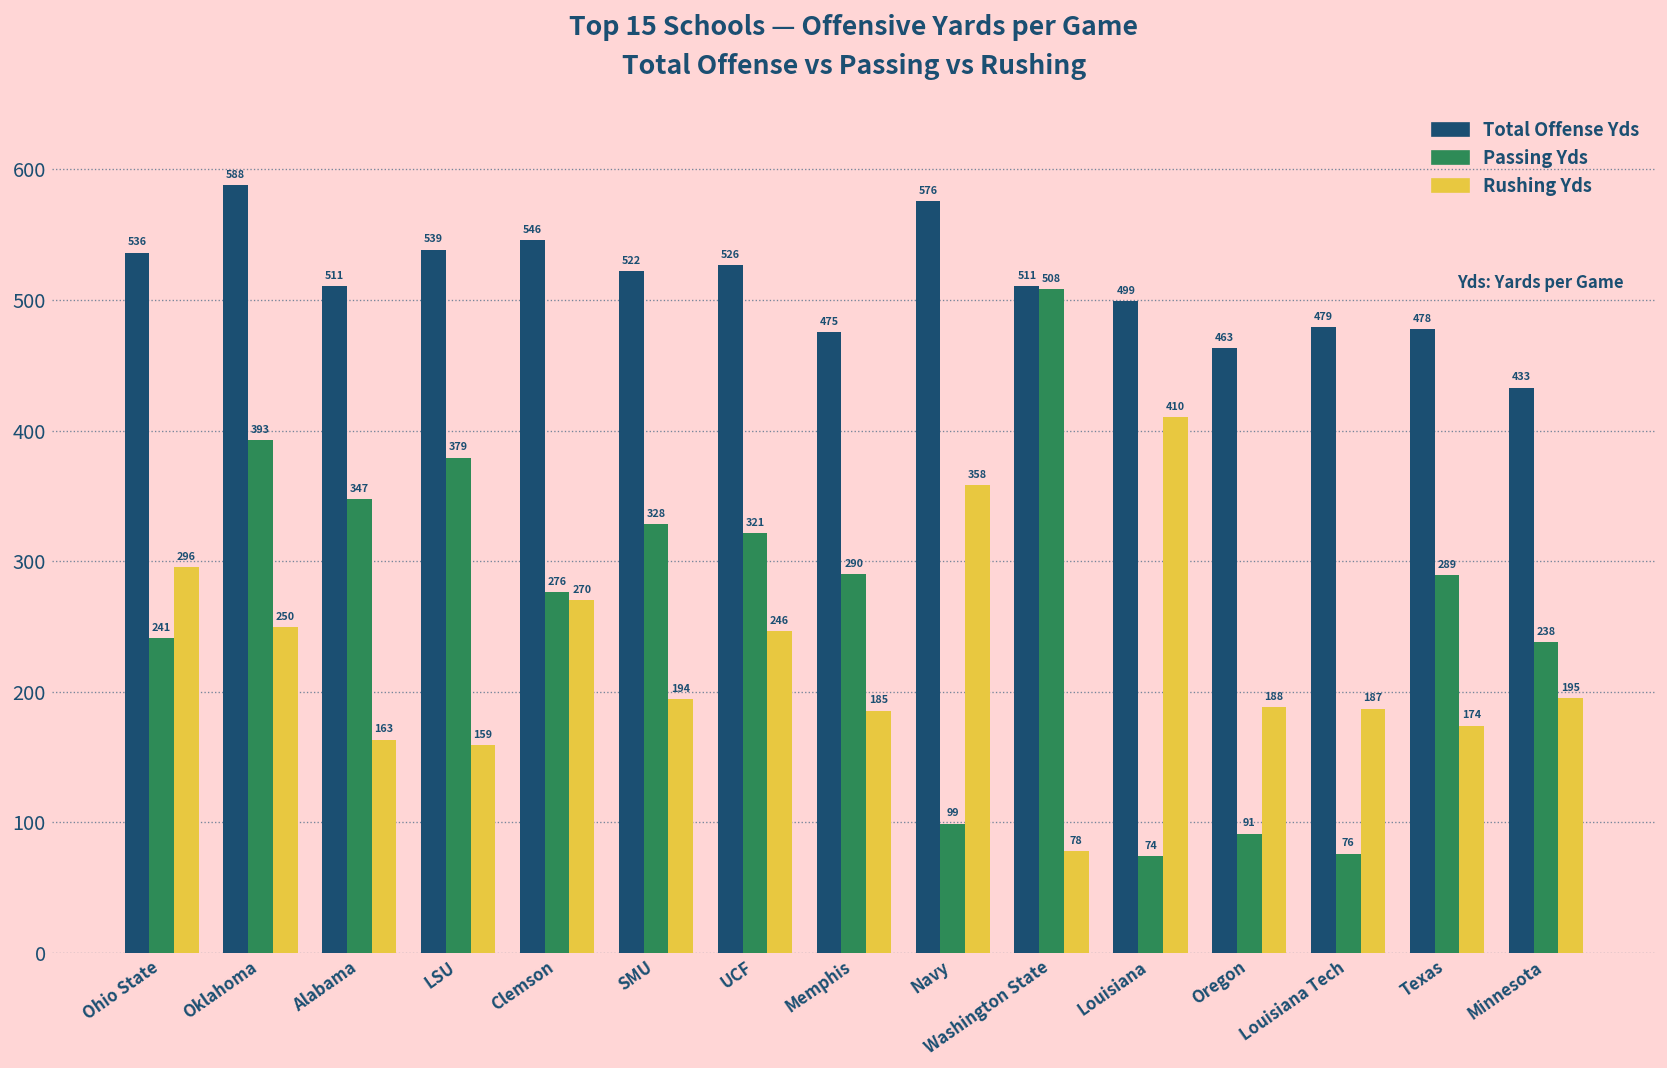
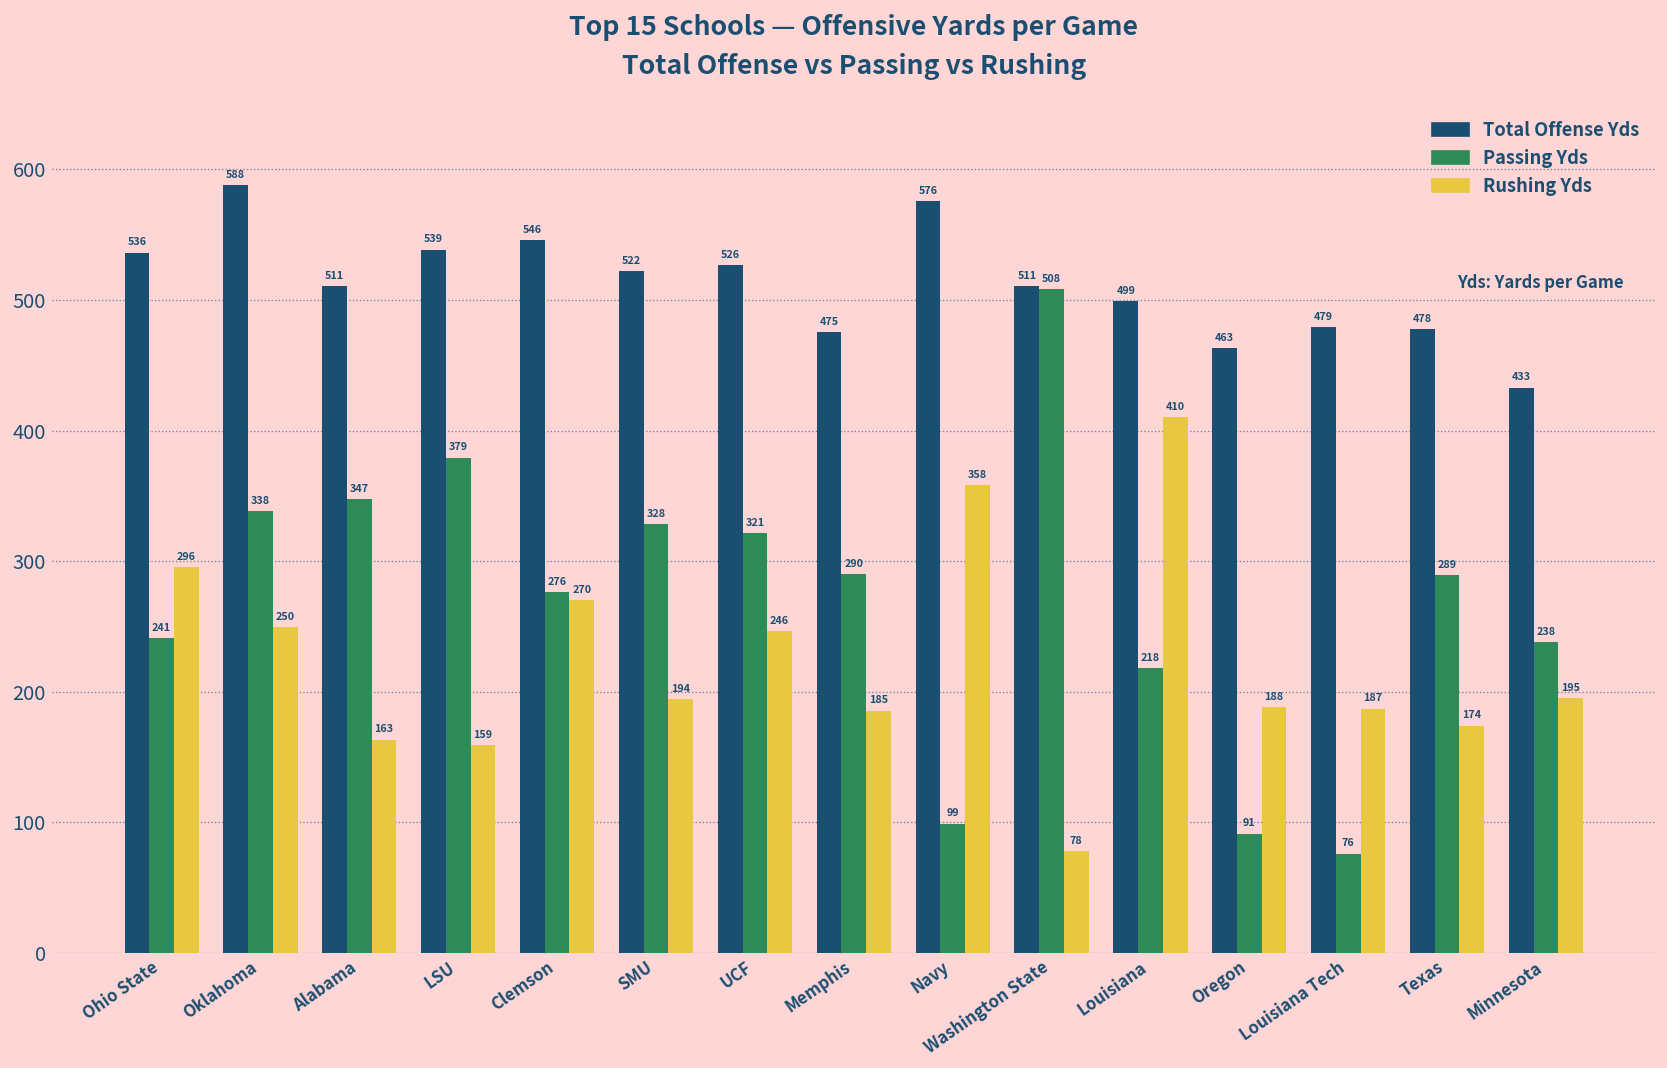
  {
    "Total Offense Yds": {
      "Ohio State": 536,
      "Oklahoma": 588,
      "Alabama": 511,
      "LSU": 539,
      "Clemson": 546,
      "SMU": 522,
      "UCF": 526,
      "Memphis": 475,
      "Navy": 576,
      "Washington State": 511,
      "Louisiana": 499,
      "Oregon": 463,
      "Louisiana Tech": 479,
      "Texas": 478,
      "Minnesota": 433
    },
    "Passing Yds": {
      "Ohio State": 241,
-     "Oklahoma": 393,
+     "Oklahoma": 338,
      "Alabama": 347,
      "LSU": 379,
      "Clemson": 276,
      "SMU": 328,
      "UCF": 321,
      "Memphis": 290,
      "Navy": 99,
      "Washington State": 508,
-     "Louisiana": 74,
+     "Louisiana": 218,
      "Oregon": 91,
      "Louisiana Tech": 76,
      "Texas": 289,
      "Minnesota": 238
    },
    "Rushing Yds": {
      "Ohio State": 296,
      "Oklahoma": 250,
      "Alabama": 163,
      "LSU": 159,
      "Clemson": 270,
      "SMU": 194,
      "UCF": 246,
      "Memphis": 185,
      "Navy": 358,
      "Washington State": 78,
      "Louisiana": 410,
      "Oregon": 188,
      "Louisiana Tech": 187,
      "Texas": 174,
      "Minnesota": 195
    }
  }
